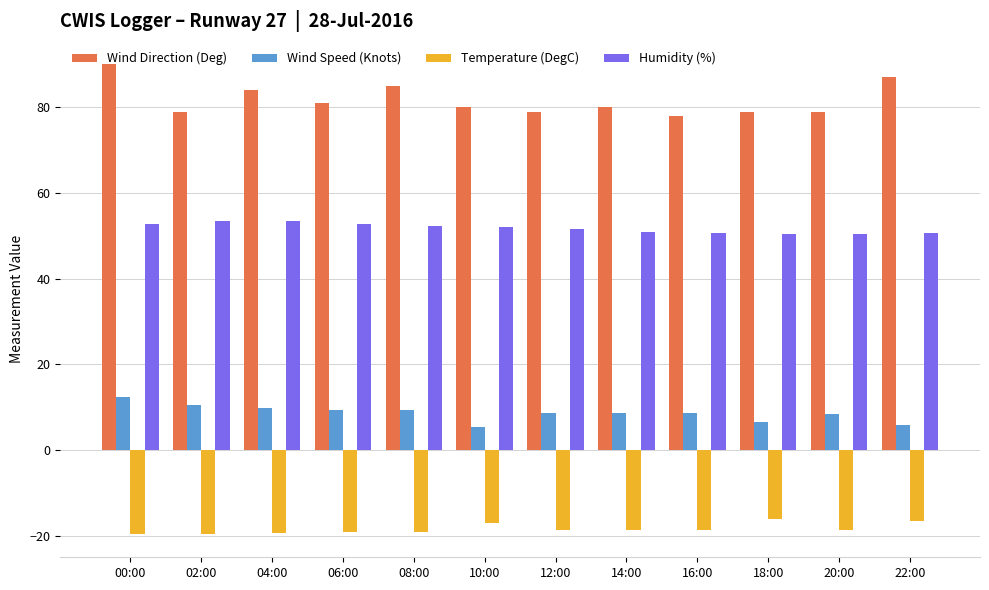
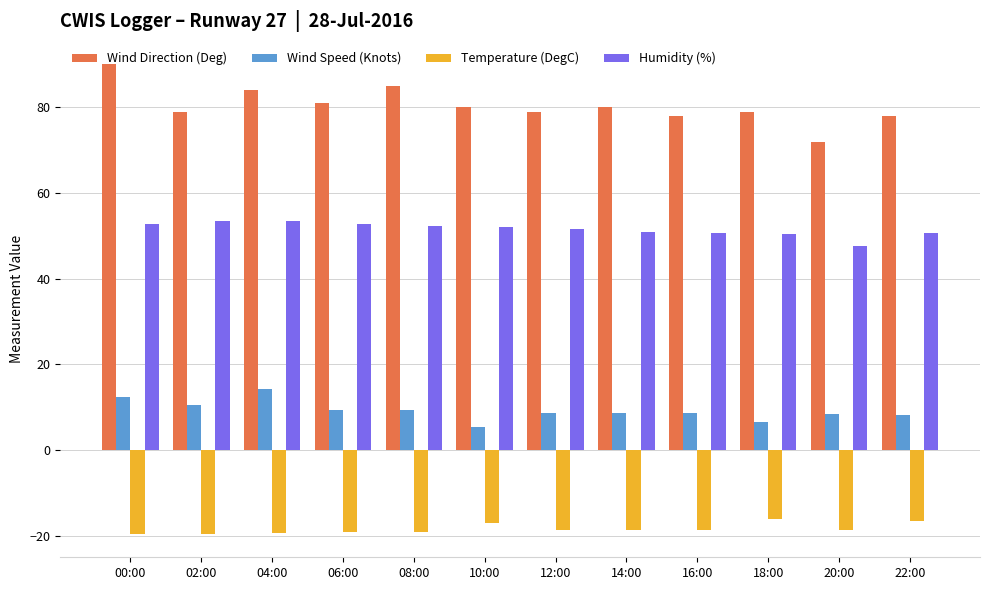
  {
    "Wind Direction (Deg)": {
      "00:00": 90,
      "02:00": 79,
      "04:00": 84,
      "06:00": 81,
      "08:00": 85,
      "10:00": 80,
      "12:00": 79,
      "14:00": 80,
      "16:00": 78,
      "18:00": 79,
-     "20:00": 79,
-     "22:00": 87
+     "20:00": 72,
+     "22:00": 78
    },
    "Wind Speed (Knots)": {
      "00:00": 12,
      "02:00": 11,
-     "04:00": 10,
+     "04:00": 14,
      "06:00": 9,
      "08:00": 9,
      "10:00": 6,
      "12:00": 9,
      "14:00": 9,
      "16:00": 9,
      "18:00": 7,
      "20:00": 8,
-     "22:00": 6
+     "22:00": 8
    },
    "Temperature (DegC)": {
      "00:00": -20,
      "02:00": -20,
      "04:00": -19,
      "06:00": -19,
      "08:00": -19,
      "10:00": -17,
      "12:00": -19,
      "14:00": -19,
      "16:00": -19,
      "18:00": -16,
      "20:00": -19,
      "22:00": -16
    },
    "Humidity (%)": {
      "00:00": 53,
      "02:00": 54,
      "04:00": 53,
      "06:00": 53,
      "08:00": 52,
      "10:00": 52,
      "12:00": 52,
      "14:00": 51,
      "16:00": 51,
      "18:00": 51,
-     "20:00": 51,
+     "20:00": 48,
      "22:00": 51
    }
  }
